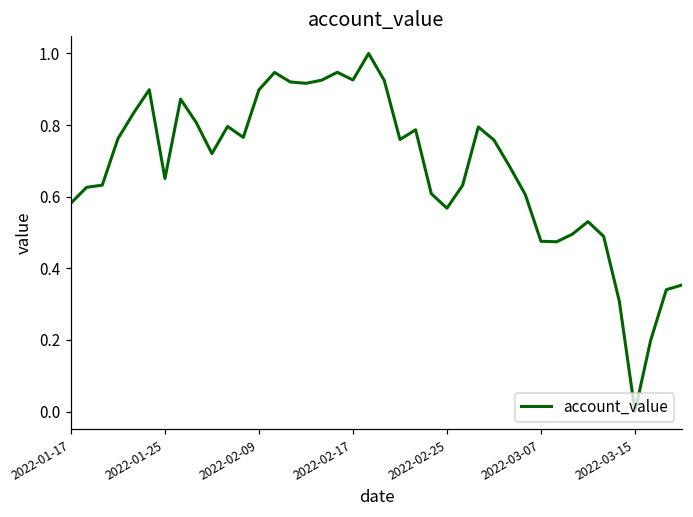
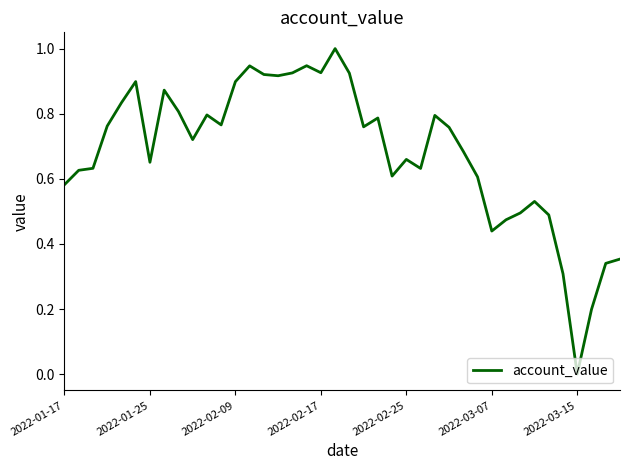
  {
    "2022-01-17": 0.58,
    "2022-01-25": 0.65,
    "2022-02-09": 0.90,
    "2022-02-17": 0.93,
-   "2022-02-25": 0.57,
-   "2022-03-07": 0.48
+   "2022-02-25": 0.66,
+   "2022-03-07": 0.44
  }
